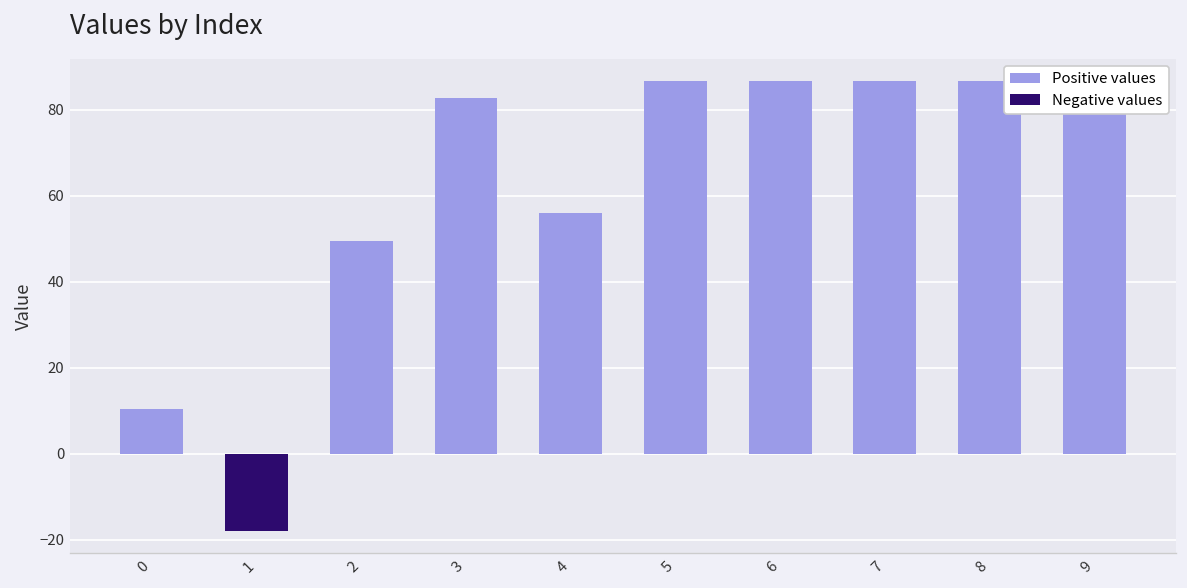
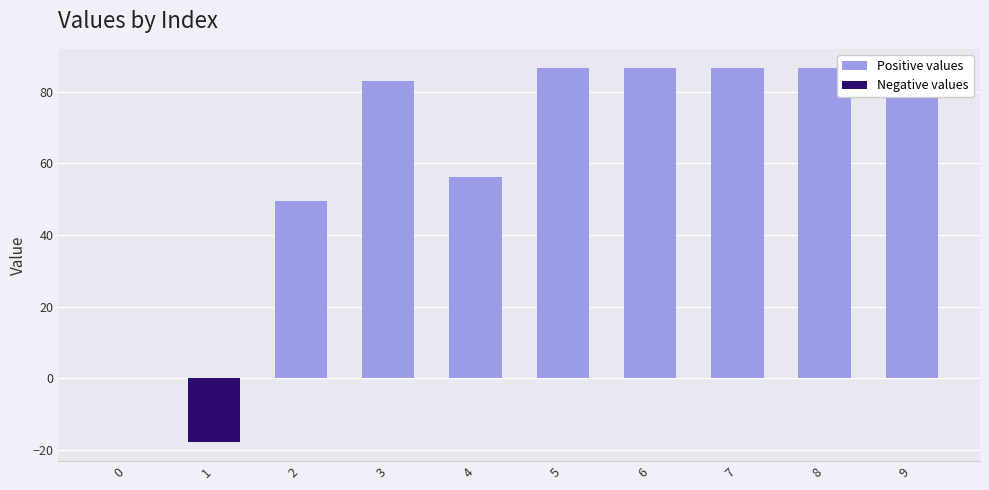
  {
-   "0": 11,
+   "0": 0,
    "1": -18,
    "2": 50,
    "3": 83,
    "4": 56,
    "5": 87,
    "6": 87,
    "7": 87,
    "8": 87
  }
